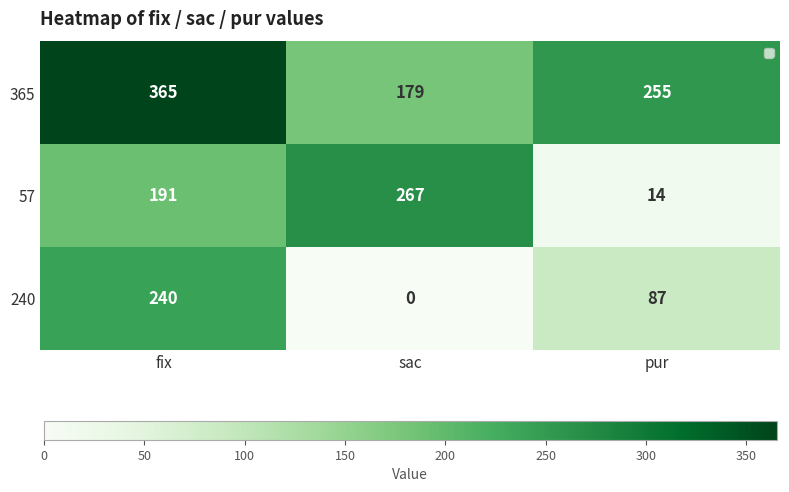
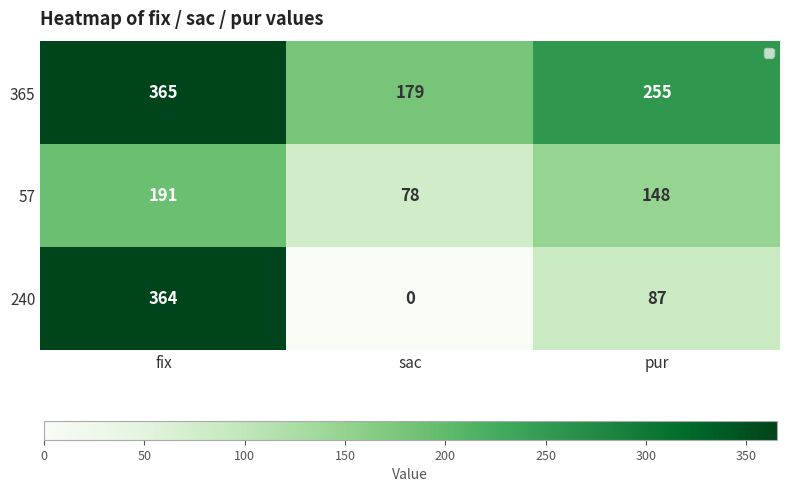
  {
    "365": {
      "fix": 365,
      "sac": 179,
      "pur": 255
    },
    "57": {
      "fix": 191,
-     "sac": 267,
-     "pur": 14
+     "sac": 78,
+     "pur": 148
    },
    "240": {
-     "fix": 240,
+     "fix": 364,
      "sac": 0,
      "pur": 87
    }
  }
